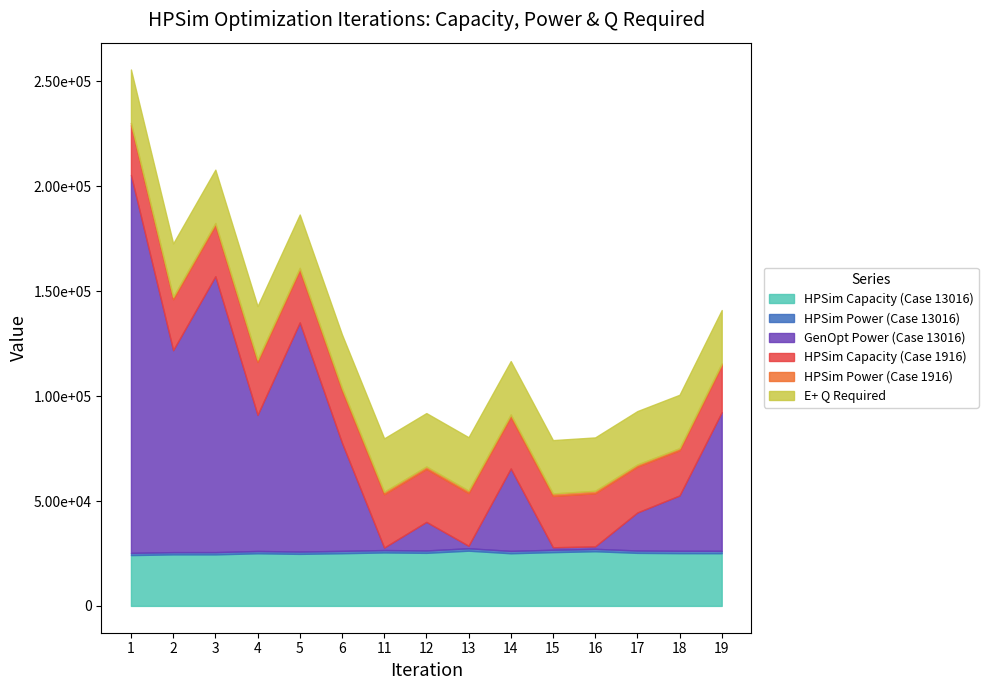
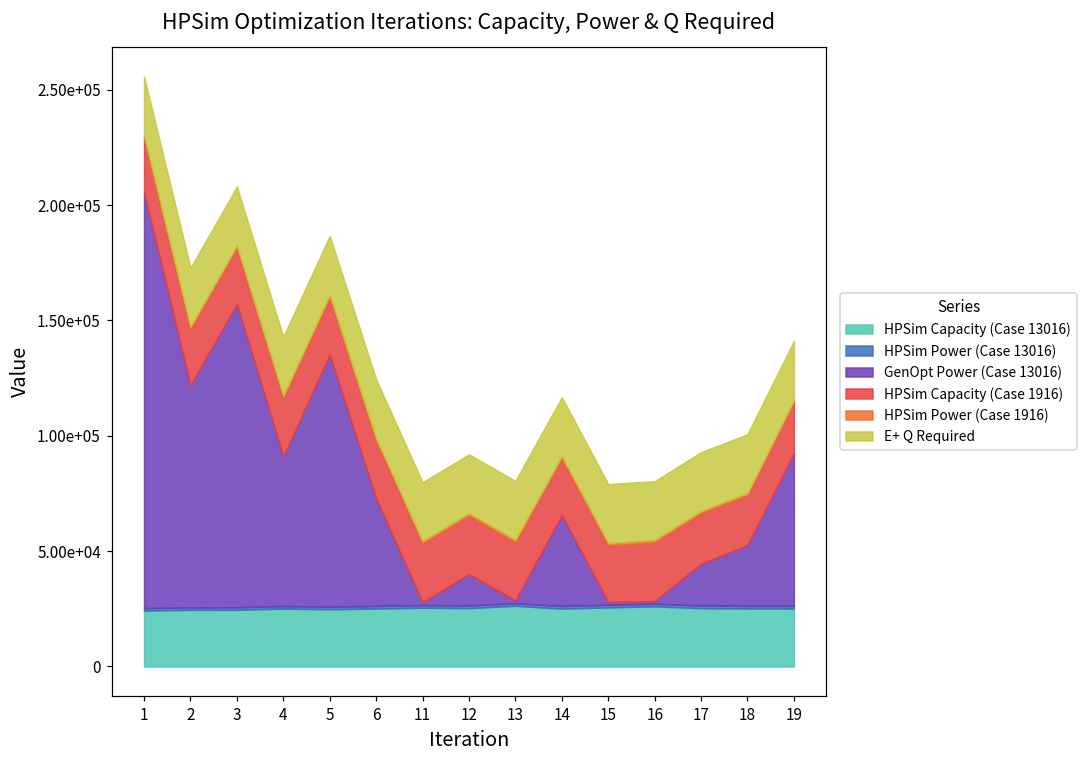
  {
    "GenOpt Power (Case 13016)": {
      "1": 180000,
      "2": 96000,
      "3": 131000,
      "4": 65000,
      "5": 109000,
-     "6": 52000,
+     "6": 47000,
      "12": 14000,
      "14": 39000,
      "17": 18000,
      "18": 26000,
      "19": 66000
    },
    "E+ Q Required": {
      "1": 25000,
      "2": 25000,
      "3": 25000,
      "4": 25000,
      "5": 25000,
      "6": 25000,
      "11": 25000,
      "12": 25000,
      "13": 25000,
      "14": 25000,
      "15": 25000,
      "16": 25000,
      "17": 25000,
      "18": 25000,
      "19": 25000
    }
  }
